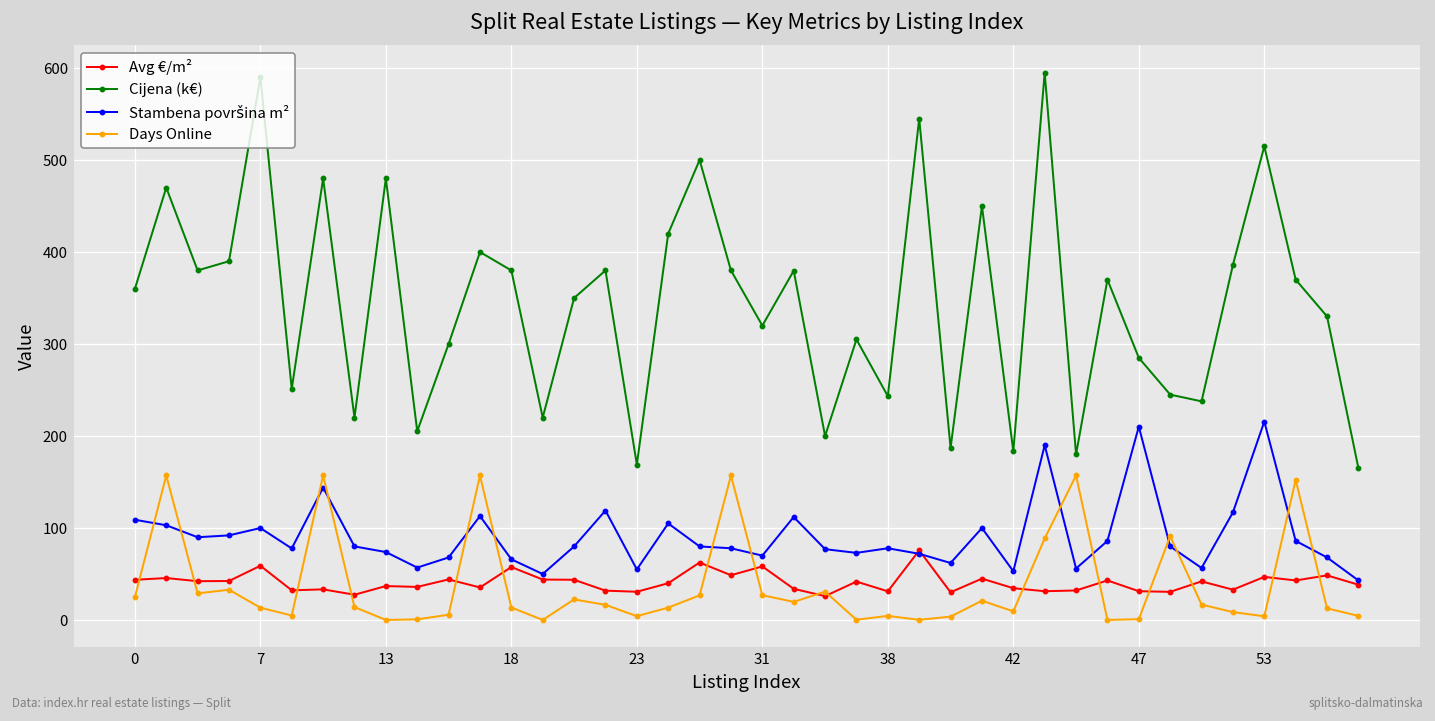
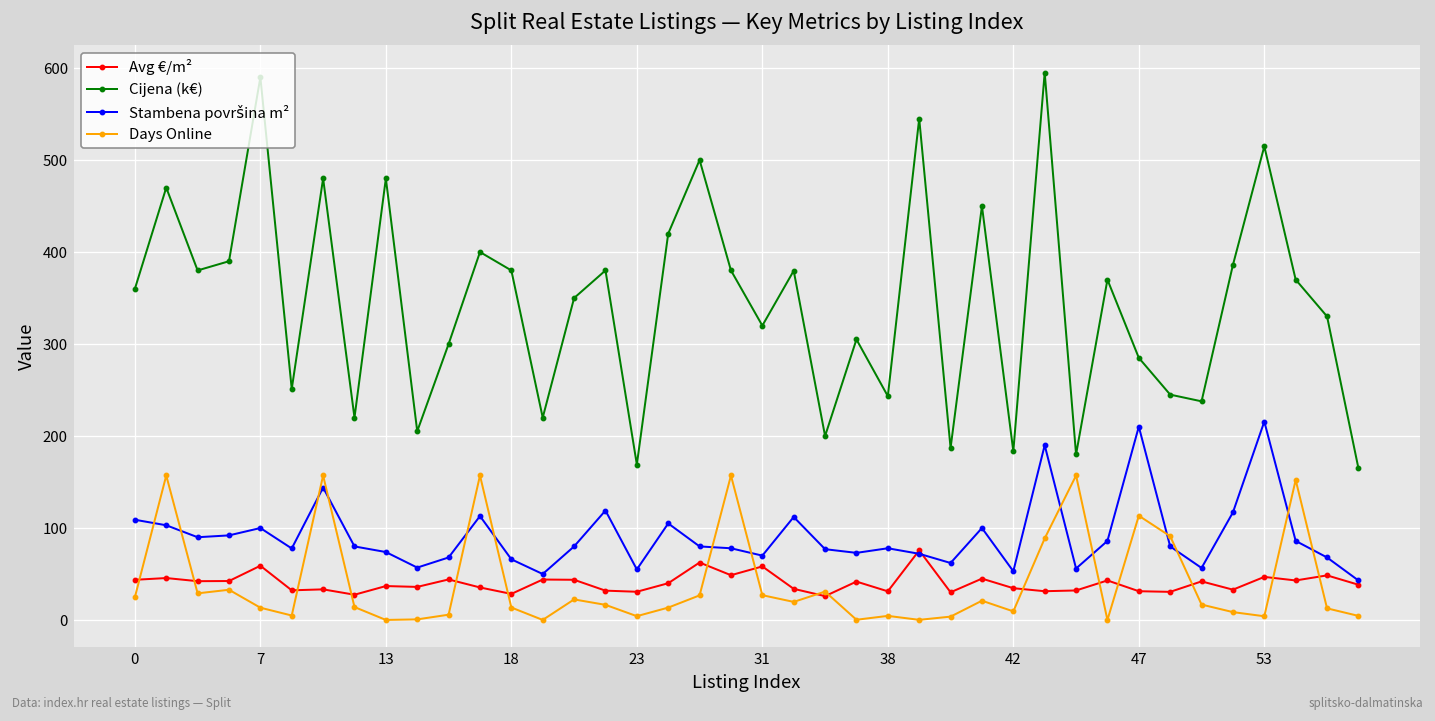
  {
    "Avg €/m²": {
      "0": 40,
      "7": 60,
      "13": 40,
-     "18": 60,
+     "18": 30,
      "23": 30,
      "31": 60,
      "38": 30,
      "42": 30,
      "47": 30,
      "53": 50
    },
    "Cijena (k€)": {
      "0": 360,
      "13": 480,
      "18": 380,
      "23": 170,
      "31": 320,
      "38": 240,
      "42": 180,
      "47": 290,
      "53": 510
    },
    "Stambena površina m²": {
      "0": 110,
      "7": 100,
      "13": 70,
      "18": 70,
      "23": 60,
      "31": 70,
      "38": 80,
      "42": 50,
      "47": 210,
      "53": 220
    },
    "Days Online": {
      "0": 20,
      "7": 10,
      "13": 0,
      "18": 10,
      "23": 0,
      "31": 30,
      "38": 0,
      "42": 10,
-     "47": 0,
+     "47": 110,
      "53": 0
    }
  }
